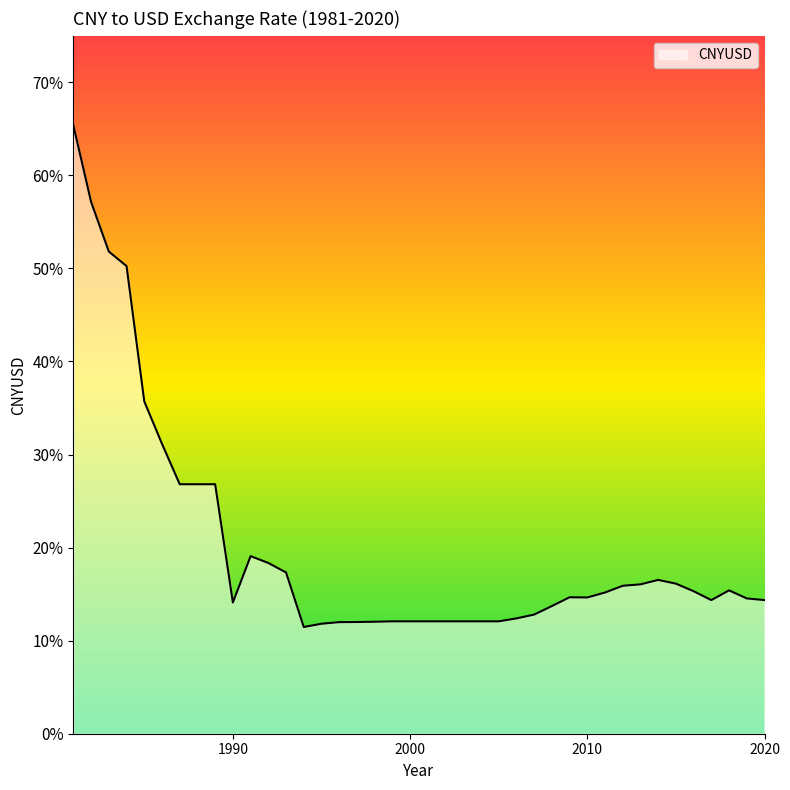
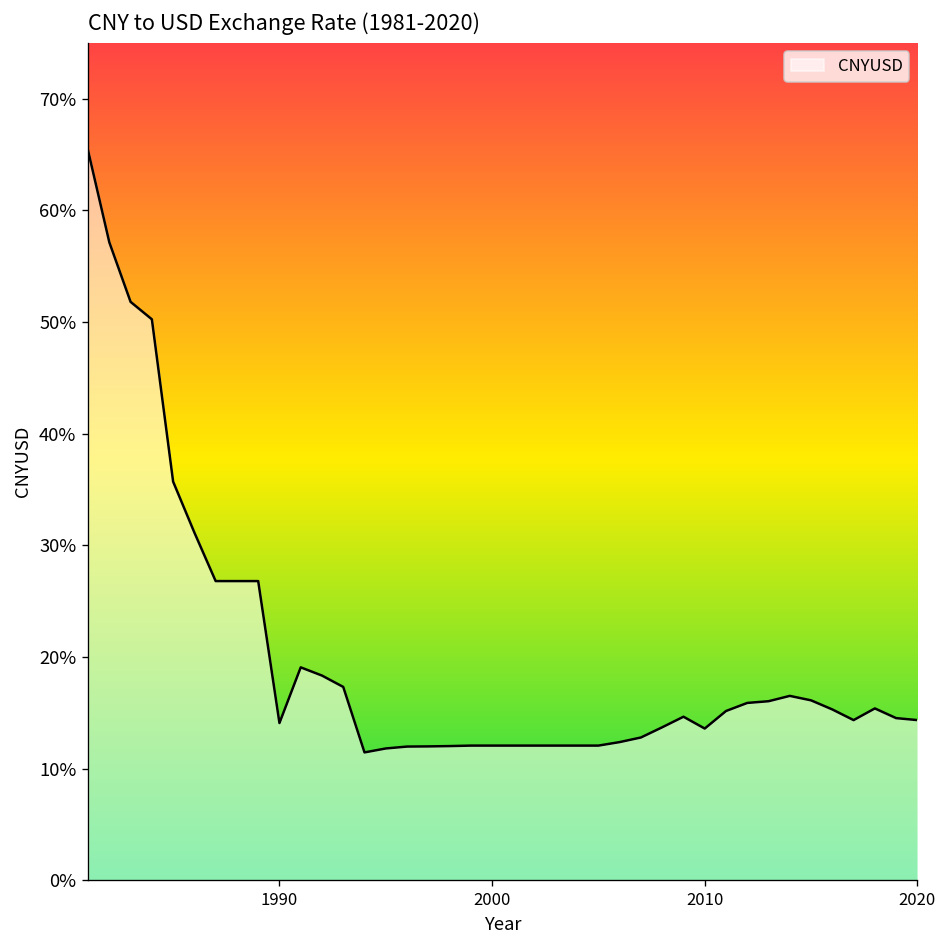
  {
    "1990": "14%",
    "2000": "12%",
-   "2010": "15%",
+   "2010": "14%",
    "2020": "14%"
  }
